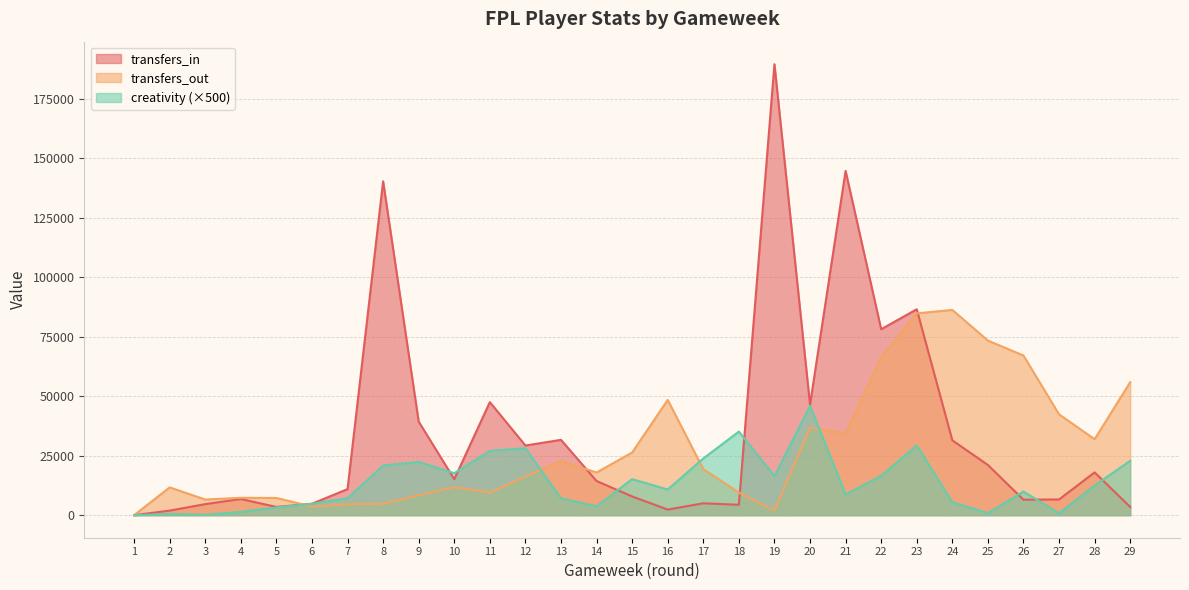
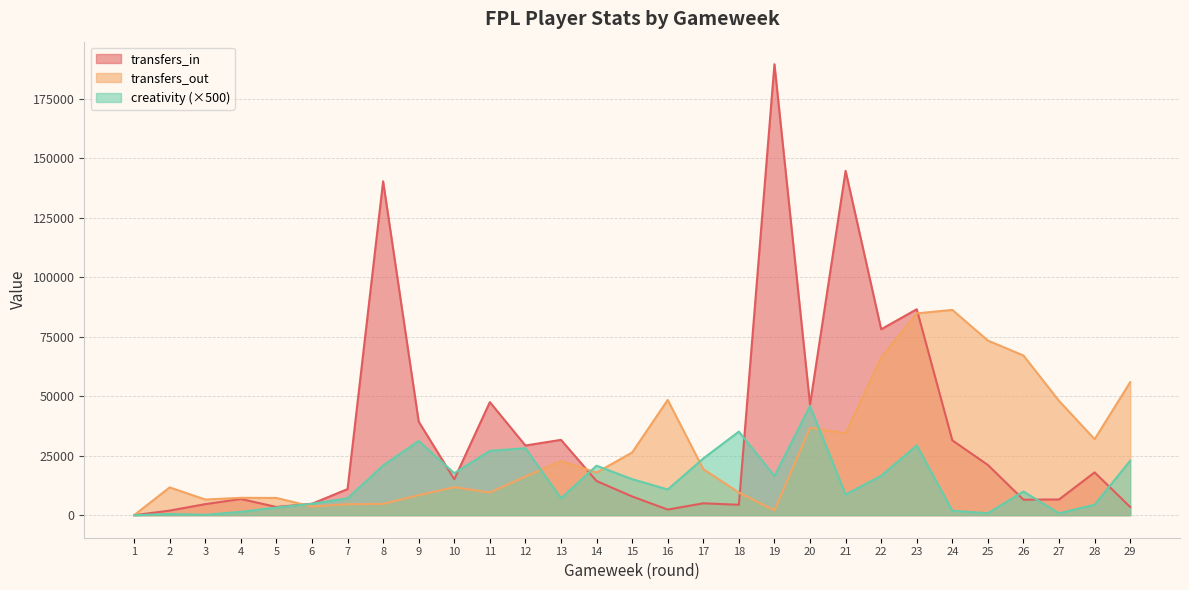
  {
    "transfers_in": {
      "2": 2000,
      "3": 5000,
      "7": 11000,
      "8": 140000,
      "9": 39000,
      "10": 15000,
      "11": 48000,
      "12": 29000,
      "13": 32000,
      "14": 14000,
      "15": 8000,
      "16": 2000,
      "17": 5000,
      "18": 4000,
      "19": 190000,
      "21": 145000,
      "22": 78000,
      "23": 87000,
      "24": 31000,
      "25": 21000,
      "26": 7000,
      "27": 7000,
      "28": 18000,
      "29": 3000
    },
    "transfers_out": {
      "2": 12000,
      "3": 7000,
      "5": 7000,
      "6": 4000,
      "7": 5000,
      "8": 5000,
      "9": 8000,
      "10": 12000,
      "11": 10000,
      "12": 16000,
      "13": 23000,
      "14": 18000,
      "15": 26000,
      "16": 48000,
      "17": 19000,
      "18": 10000,
      "19": 2000,
      "20": 37000,
      "21": 34000,
      "22": 66000,
      "23": 85000,
      "24": 86000,
      "25": 73000,
      "26": 67000,
-     "27": 42000,
+     "27": 48000,
      "28": 32000,
      "29": 56000
    },
    "creativity (×500)": {
      "2": 1000,
      "3": 0,
      "4": 1000,
      "7": 7000,
      "8": 21000,
-     "9": 22000,
+     "9": 31000,
      "10": 18000,
      "11": 27000,
      "12": 28000,
      "13": 7000,
-     "14": 4000,
+     "14": 21000,
      "15": 15000,
      "16": 11000,
      "17": 24000,
      "18": 35000,
      "19": 16000,
      "21": 9000,
      "22": 17000,
      "23": 29000,
-     "24": 5000,
+     "24": 2000,
      "25": 1000,
      "26": 10000,
      "27": 1000,
-     "28": 12000,
+     "28": 4000,
      "29": 23000
    }
  }
